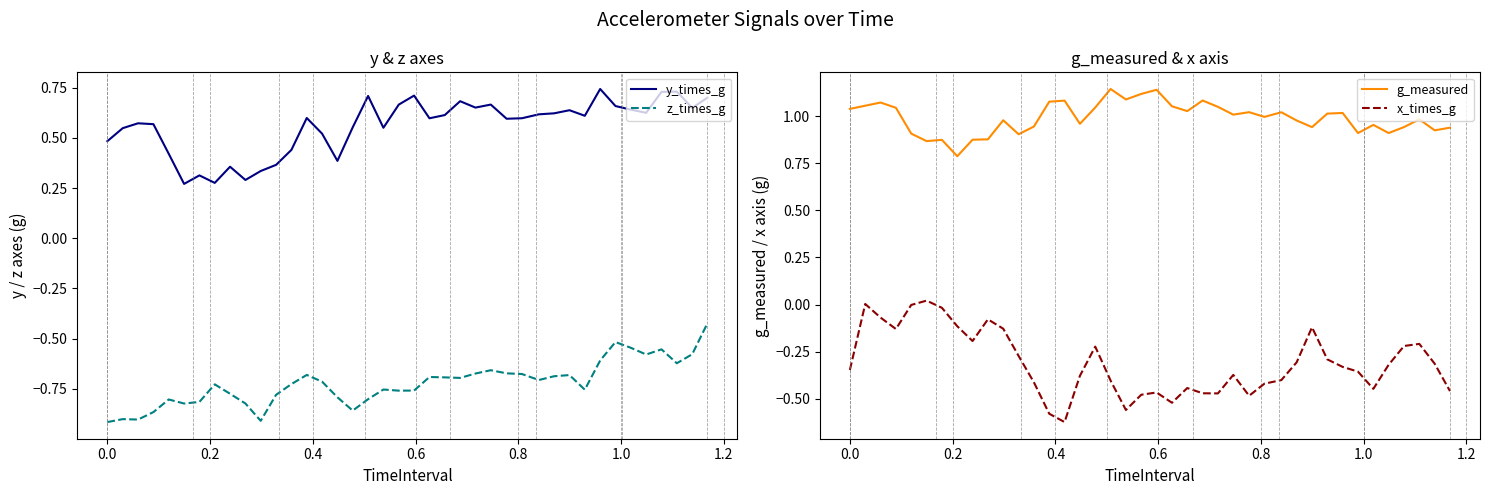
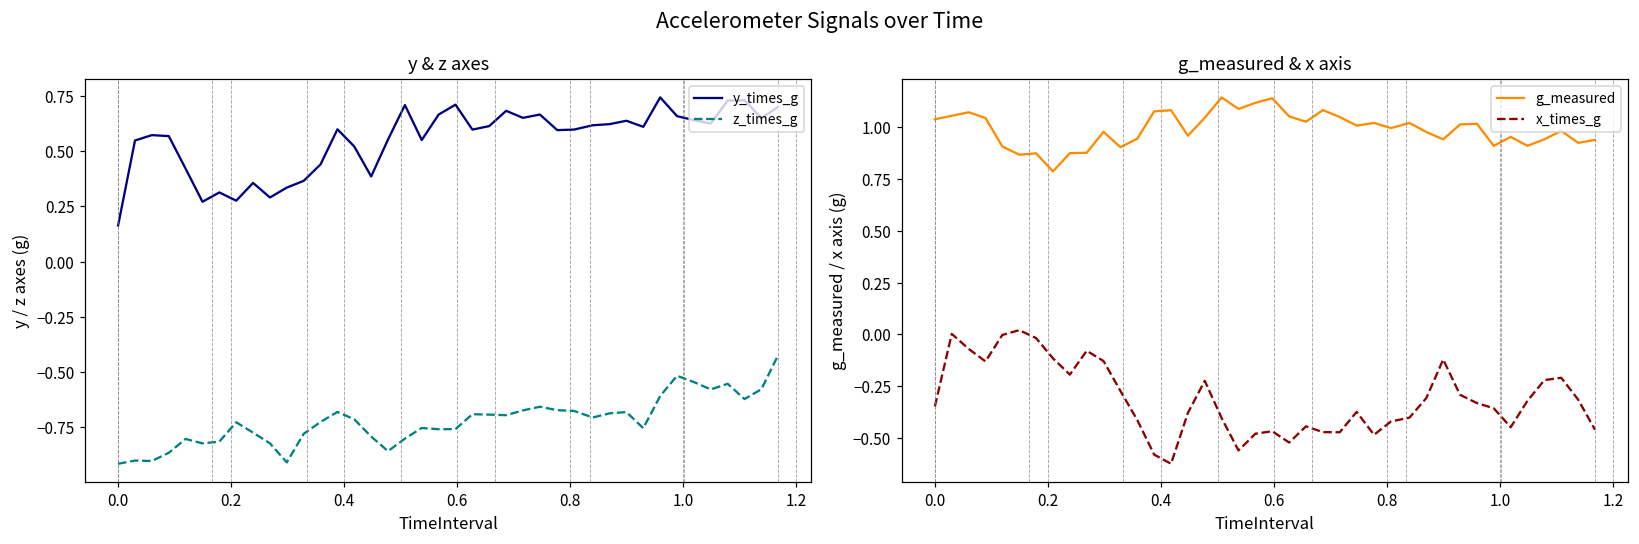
  {
    "y & z axes": {
      "y_times_g": {
-       "0.0": 0.48
+       "0.0": 0.16
      },
      "z_times_g": {
        "0.0": -0.92
      }
    },
    "g_measured & x axis": {
      "g_measured": {
        "0.0": 1.04
      },
      "x_times_g": {
        "0.0": -0.35
      }
    }
  }
